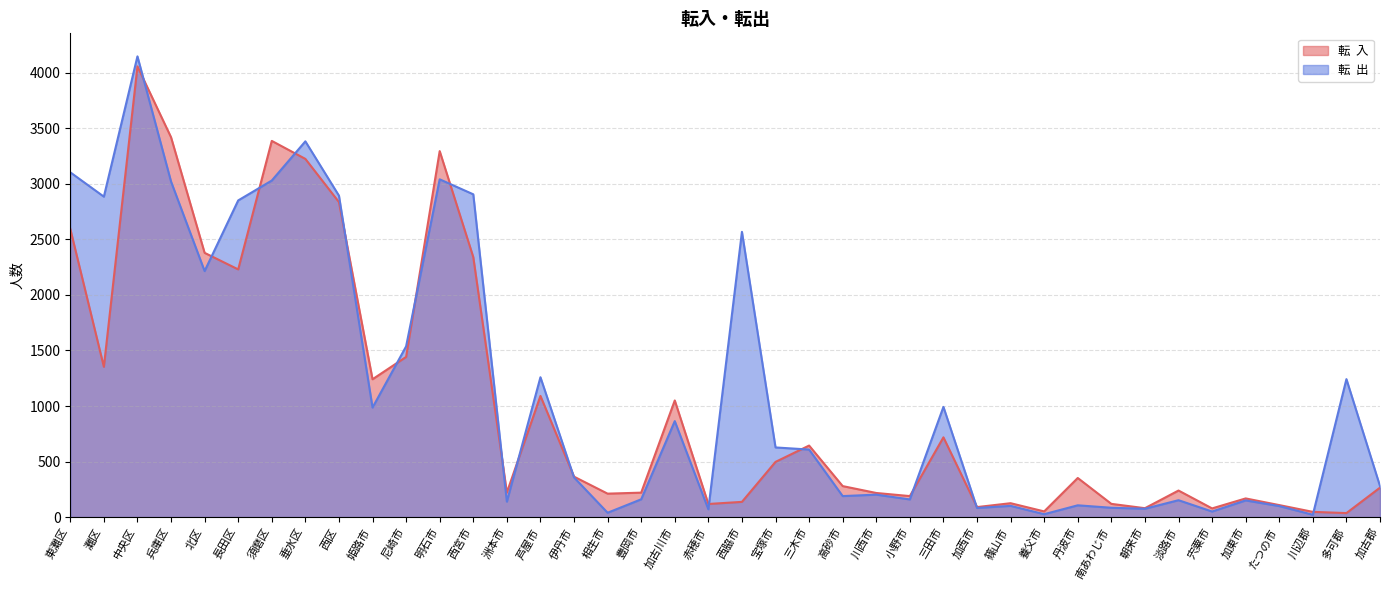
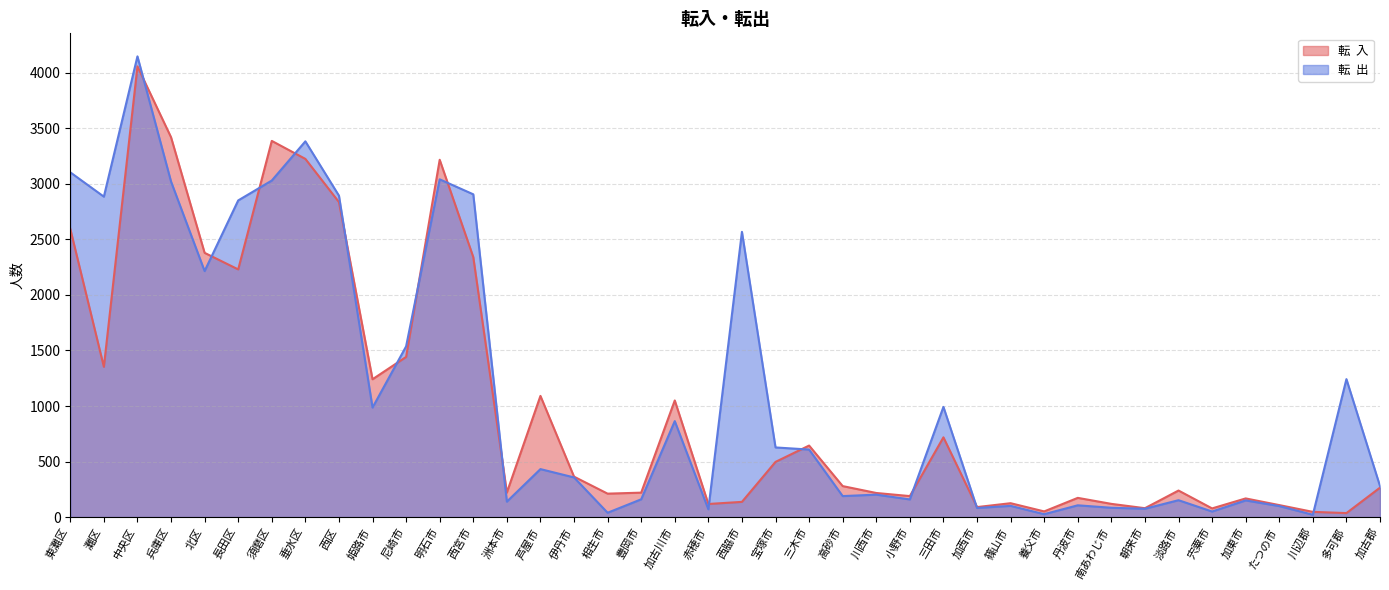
  {
    "転 入": {
      "東灘区": 2600,
      "灘区": 1350,
      "中央区": 4060,
      "兵庫区": 3420,
      "北区": 2380,
      "長田区": 2230,
      "須磨区": 3390,
      "垂水区": 3230,
      "西区": 2840,
      "姫路市": 1240,
      "尼崎市": 1440,
-     "明石市": 3300,
+     "明石市": 3220,
      "西宮市": 2340,
      "洲本市": 220,
      "芦屋市": 1090,
      "相生市": 210,
      "豊岡市": 220,
      "加古川市": 1050,
      "赤穂市": 120,
      "西脇市": 140,
      "宝塚市": 500,
      "三木市": 640,
      "高砂市": 280,
      "小野市": 190,
      "三田市": 720,
      "篠山市": 130,
      "養父市": 50,
-     "丹波市": 350,
+     "丹波市": 170,
      "南あわじ市": 120,
      "淡路市": 240,
      "宍粟市": 80,
      "川辺郡": 50,
      "多可郡": 40
    },
    "転 出": {
      "東灘区": 3100,
      "灘区": 2890,
      "中央区": 4150,
      "兵庫区": 3020,
      "北区": 2220,
      "長田区": 2850,
      "須磨区": 3030,
      "垂水区": 3380,
      "西区": 2890,
      "姫路市": 990,
      "尼崎市": 1540,
      "明石市": 3040,
      "西宮市": 2910,
      "洲本市": 140,
-     "芦屋市": 1260,
+     "芦屋市": 430,
      "相生市": 40,
      "豊岡市": 160,
      "加古川市": 860,
      "赤穂市": 70,
      "西脇市": 2570,
      "宝塚市": 630,
      "三木市": 610,
      "高砂市": 190,
      "小野市": 160,
      "三田市": 990,
      "篠山市": 100,
      "養父市": 30,
      "丹波市": 110,
      "南あわじ市": 80,
      "淡路市": 150,
      "宍粟市": 50,
      "川辺郡": 20,
      "多可郡": 1240
    }
  }
